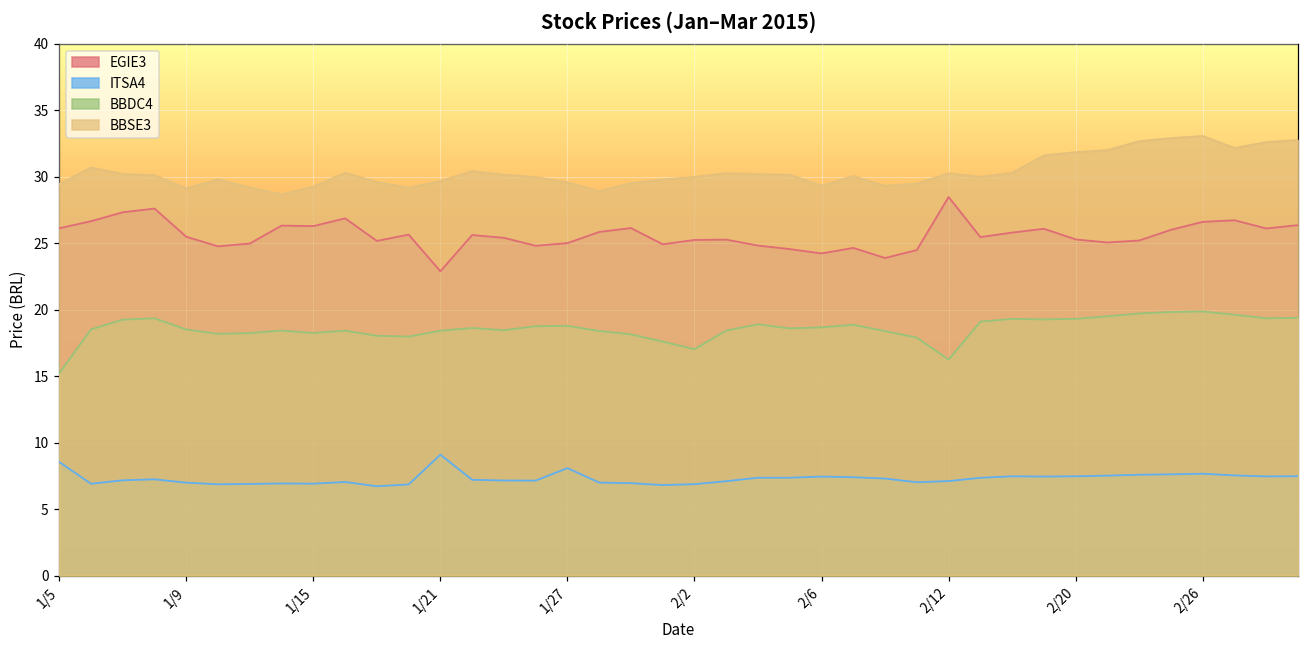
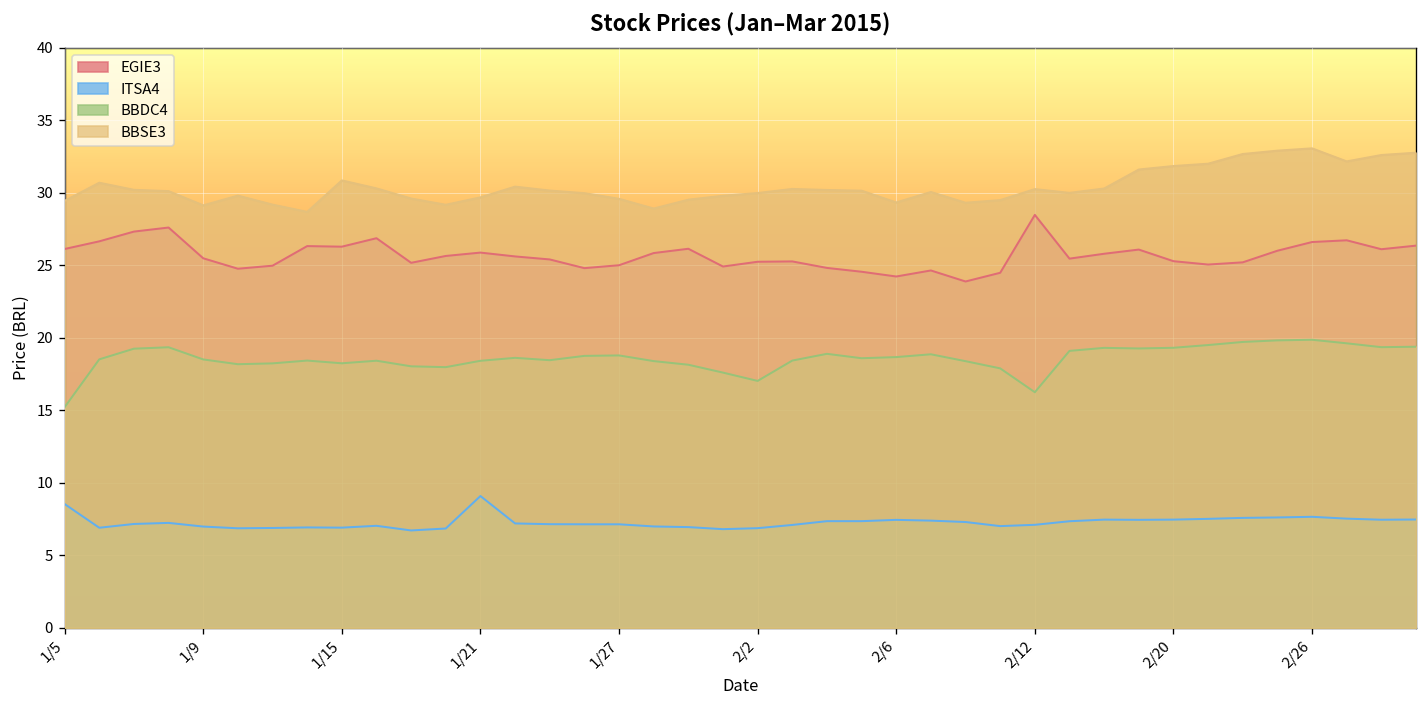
  {
    "EGIE3": {
      "1/5": 26.1,
      "1/9": 25.5,
      "1/15": 26.3,
-     "1/21": 22.9,
+     "1/21": 25.9,
      "1/27": 25.0,
      "2/2": 25.2,
      "2/6": 24.2,
      "2/12": 28.5,
      "2/20": 25.3,
      "2/26": 26.6
    },
    "ITSA4": {
      "1/5": 8.5,
      "1/9": 7.0,
      "1/15": 6.9,
      "1/21": 9.1,
-     "1/27": 8.1,
+     "1/27": 7.1,
      "2/2": 6.9,
      "2/6": 7.4,
      "2/12": 7.1,
      "2/20": 7.5,
      "2/26": 7.7
    },
    "BBDC4": {
      "1/5": 15.2,
      "1/9": 18.5,
      "1/15": 18.2,
      "1/21": 18.4,
      "1/27": 18.8,
      "2/2": 17.0,
      "2/6": 18.7,
      "2/12": 16.2,
      "2/20": 19.3,
      "2/26": 19.9
    },
    "BBSE3": {
      "1/5": 29.4,
      "1/9": 29.1,
-     "1/15": 29.3,
+     "1/15": 30.9,
      "1/21": 29.7,
      "1/27": 29.6,
      "2/2": 30.0,
      "2/6": 29.3,
      "2/12": 30.3,
      "2/20": 31.8,
      "2/26": 33.1
    }
  }
